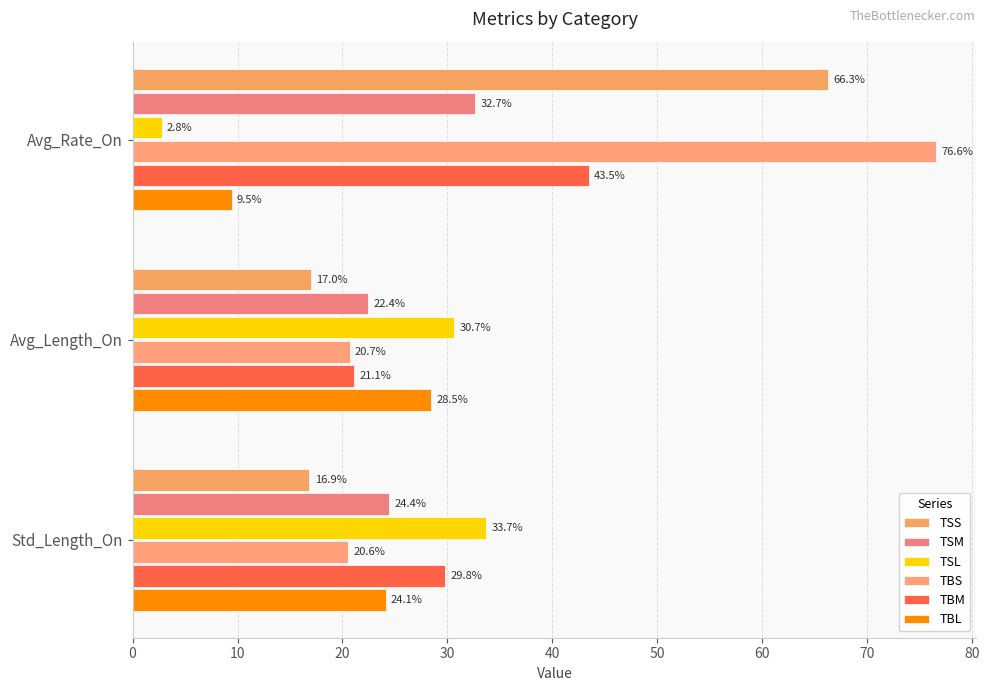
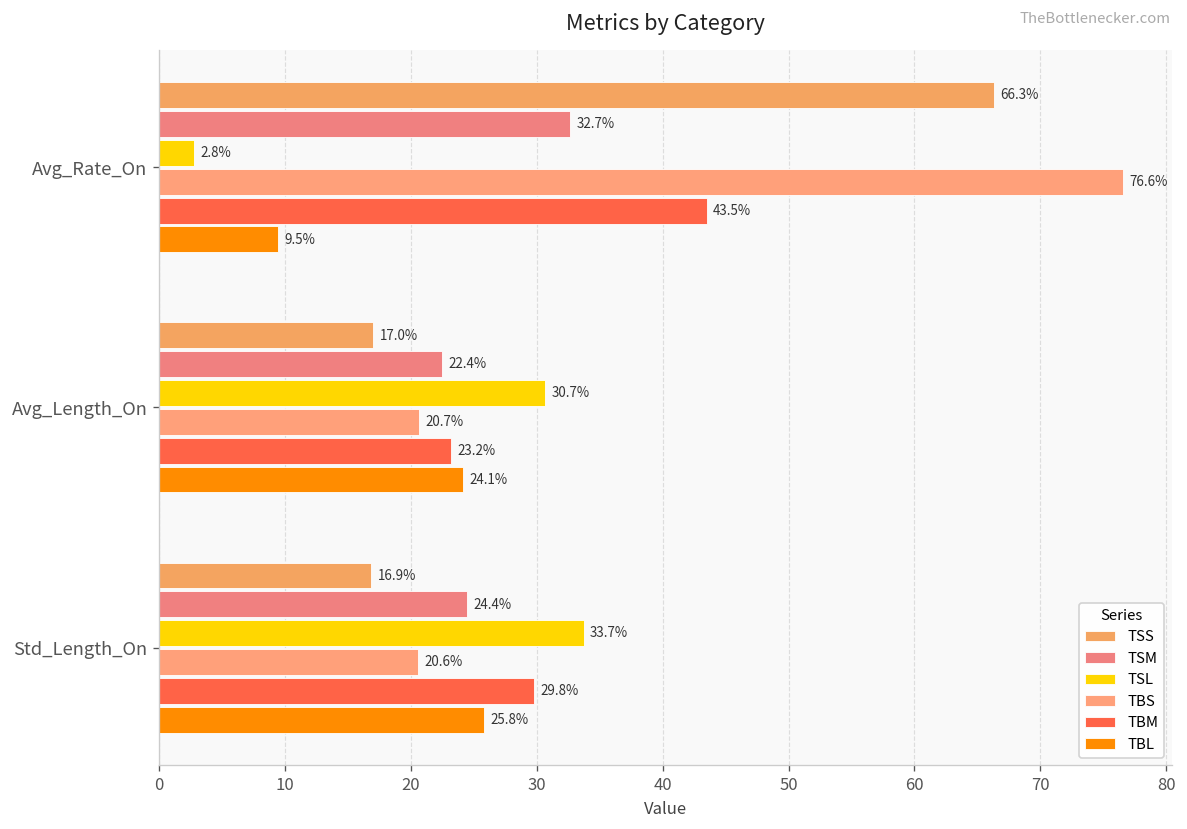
  {
    "TSL": {
      "Avg_Rate_On": "2.8%",
      "Avg_Length_On": "30.7%",
      "Std_Length_On": "33.7%"
    },
    "TBM": {
      "Avg_Rate_On": "43.5%",
-     "Avg_Length_On": "21.1%",
+     "Avg_Length_On": "23.2%",
      "Std_Length_On": "29.8%"
    },
    "TBL": {
      "Avg_Rate_On": "9.5%",
-     "Avg_Length_On": "28.5%",
-     "Std_Length_On": "24.1%"
+     "Avg_Length_On": "24.1%",
+     "Std_Length_On": "25.8%"
    }
  }
